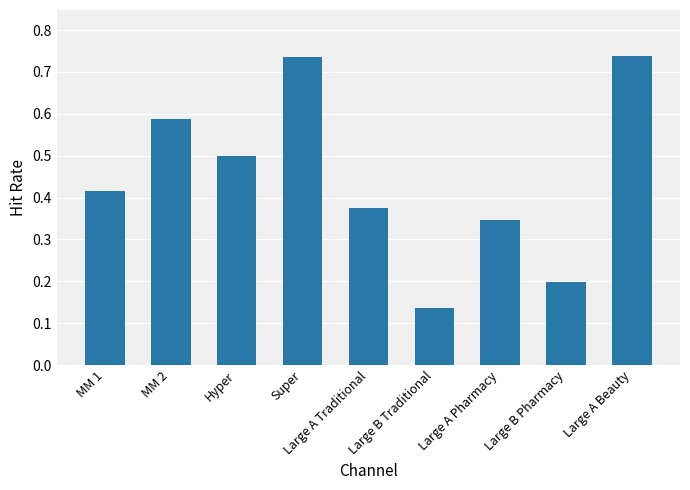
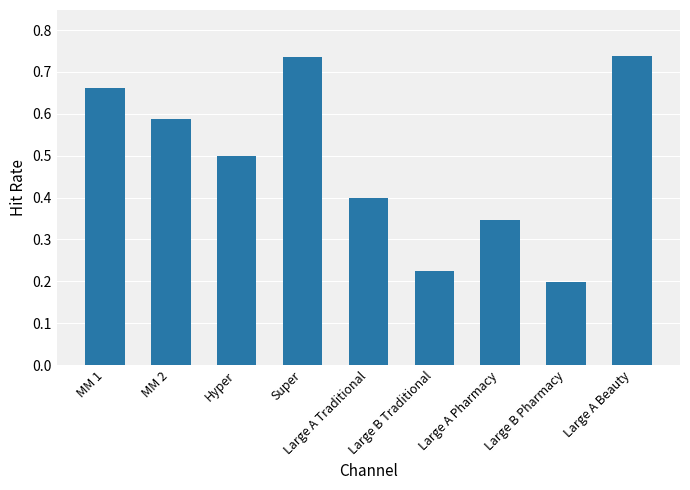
  {
-   "MM 1": 0.42,
+   "MM 1": 0.66,
    "MM 2": 0.59,
    "Hyper": 0.50,
    "Super": 0.74,
-   "Large A Traditional": 0.38,
-   "Large B Traditional": 0.14,
+   "Large A Traditional": 0.40,
+   "Large B Traditional": 0.22,
    "Large A Pharmacy": 0.35,
    "Large B Pharmacy": 0.20,
    "Large A Beauty": 0.74
  }
